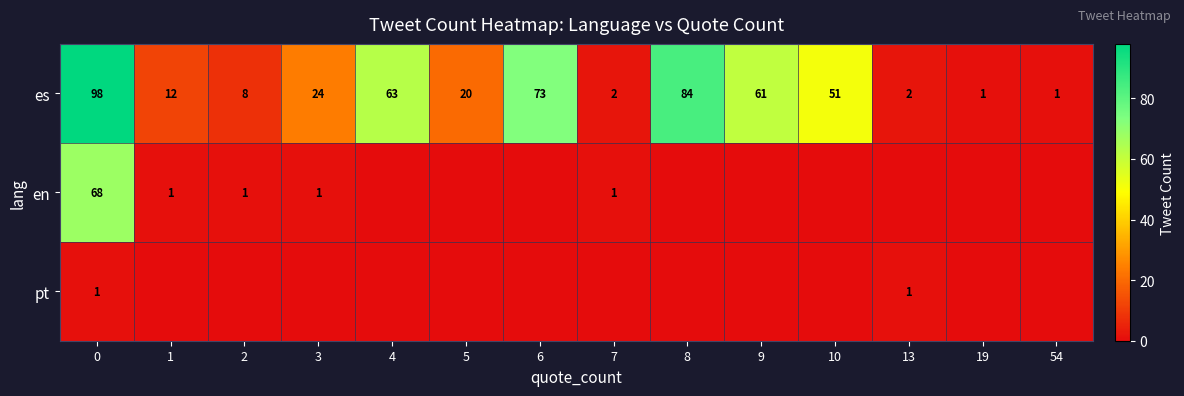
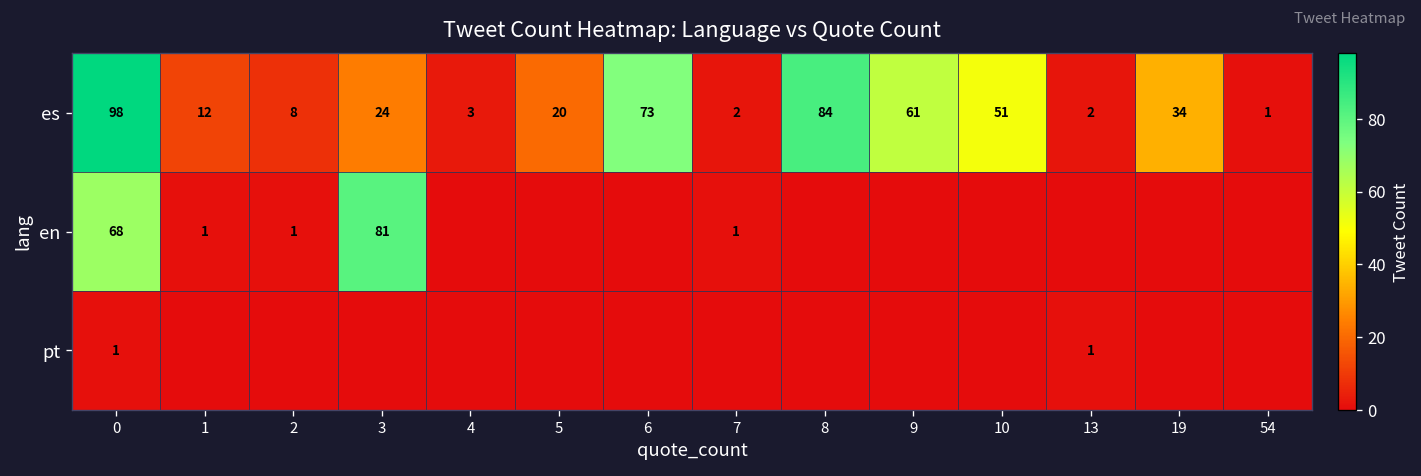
  {
    "es": {
      "0": 98,
      "1": 12,
      "2": 8,
      "3": 24,
-     "4": 63,
+     "4": 3,
      "5": 20,
      "6": 73,
      "7": 2,
      "8": 84,
      "9": 61,
      "10": 51,
      "13": 2,
-     "19": 1,
+     "19": 34,
      "54": 1
    },
    "en": {
      "0": 68,
      "1": 1,
      "2": 1,
-     "3": 1,
+     "3": 81,
      "7": 1
    },
    "pt": {
      "0": 1,
      "13": 1
    }
  }
